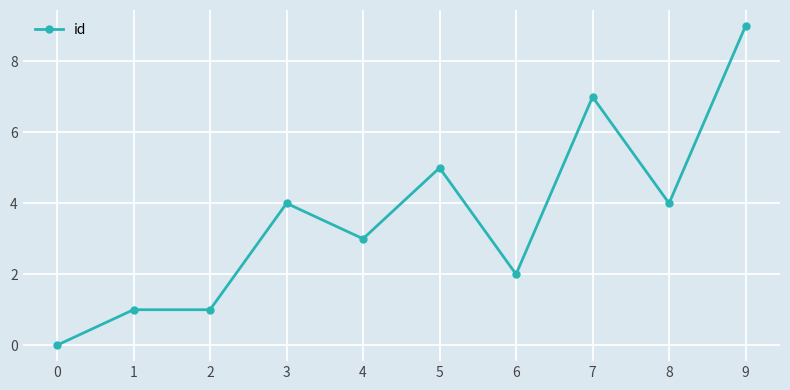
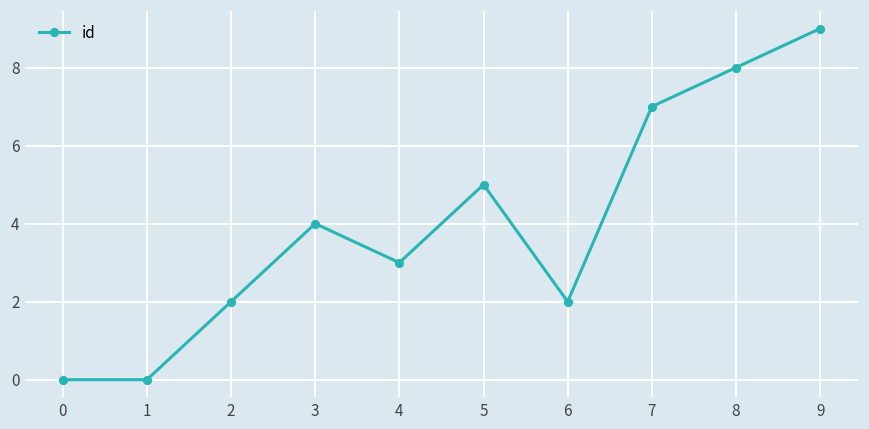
  {
    "0": 0,
-   "1": 1,
-   "2": 1,
+   "1": 0,
+   "2": 2,
    "3": 4,
    "4": 3,
    "5": 5,
    "6": 2,
    "7": 7,
-   "8": 4,
+   "8": 8,
    "9": 9
  }
